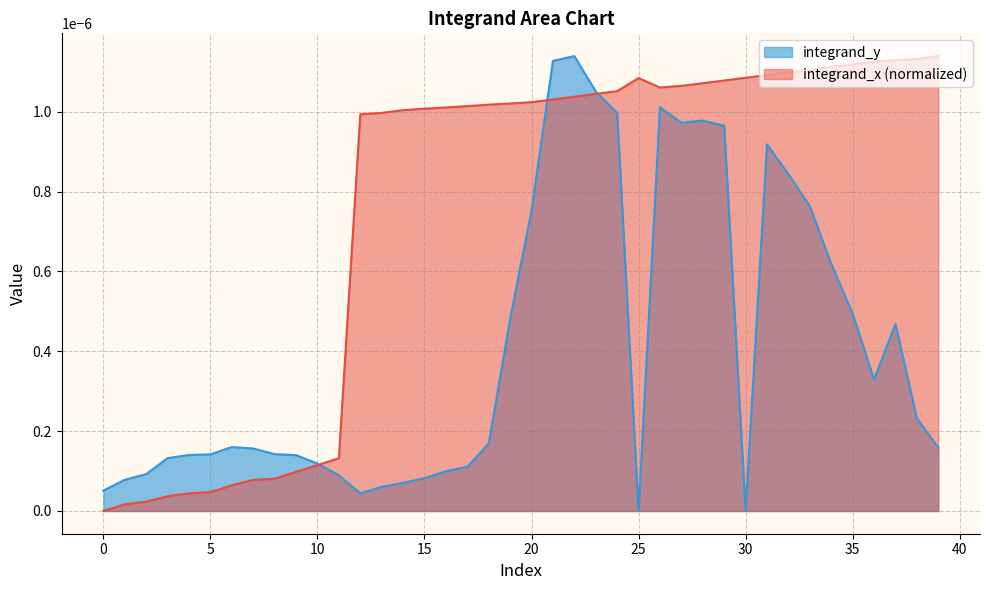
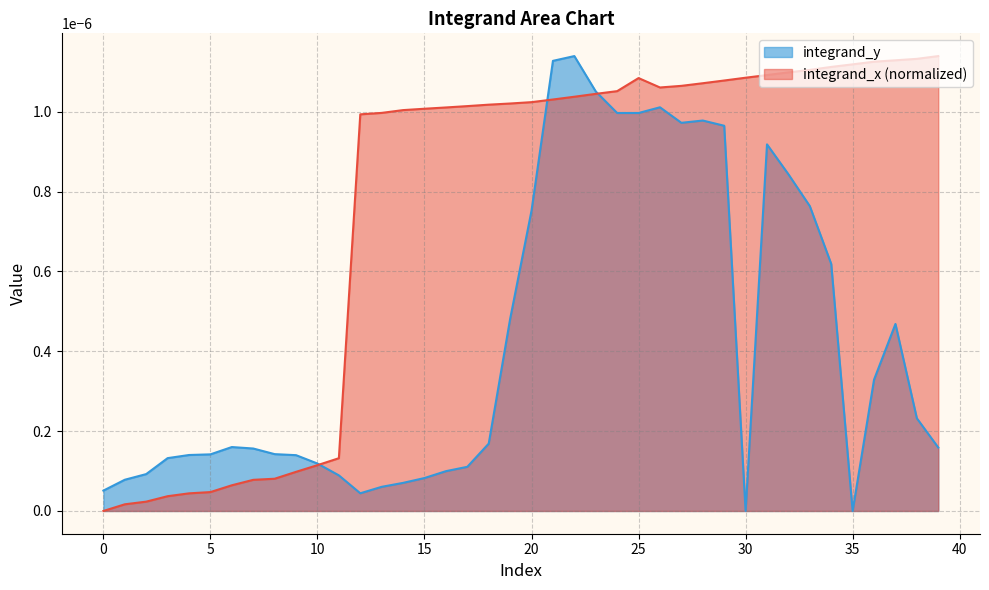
  {
    "integrand_y": {
      "0": 0.00000005,
      "5": 0.00000014,
      "15": 0.00000008,
      "20": 0.00000075,
-     "25": 0.000000,
+     "25": 0.000001,
      "30": 0.0000000,
-     "35": 0.0000005
+     "35": 0.0000000
    },
    "integrand_x (normalized)": {
      "0": 0.0000000,
      "5": 0.00000005,
      "15": 0.00000101,
      "20": 0.00000102,
      "25": 0.00000108,
      "30": 0.00000109
    }
  }
